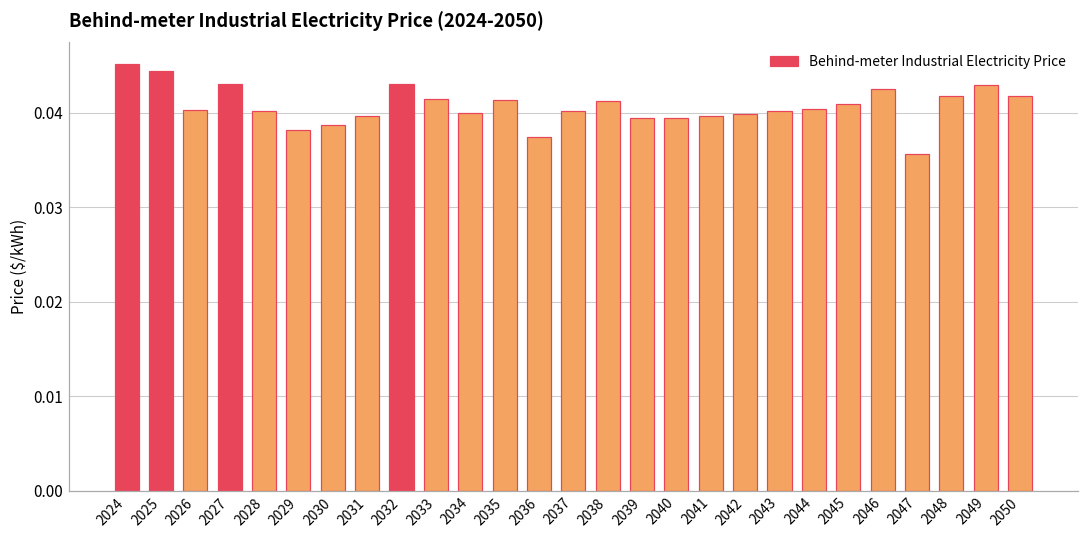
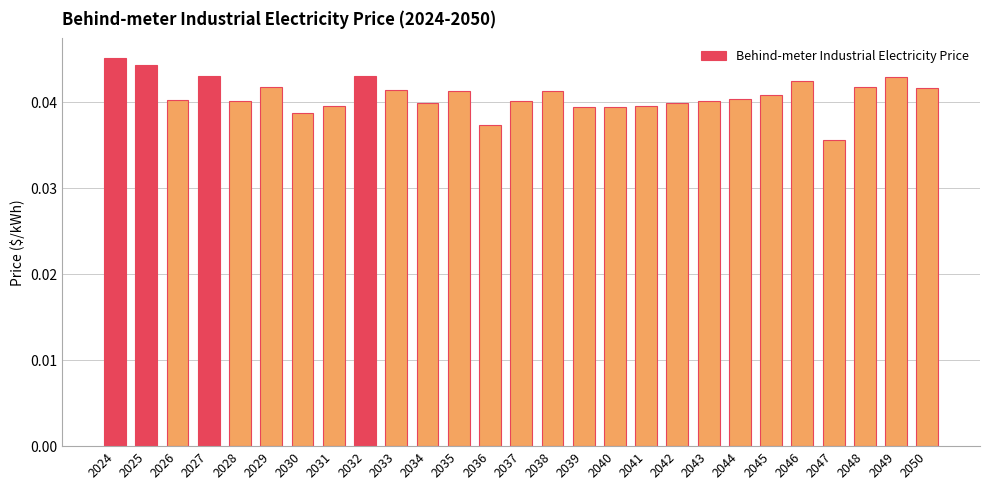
  {
    "2024": 0.045,
    "2025": 0.044,
    "2026": 0.040,
    "2027": 0.043,
    "2028": 0.040,
-   "2029": 0.038,
+   "2029": 0.042,
    "2030": 0.039,
    "2031": 0.040,
    "2032": 0.043,
    "2033": 0.041,
    "2034": 0.040,
    "2035": 0.041,
    "2036": 0.037,
    "2037": 0.040,
    "2038": 0.041,
    "2039": 0.039,
    "2040": 0.039,
    "2041": 0.040,
    "2042": 0.040,
    "2043": 0.040,
    "2044": 0.040,
    "2045": 0.041,
    "2046": 0.042,
    "2047": 0.036,
    "2048": 0.042,
    "2049": 0.043,
    "2050": 0.042
  }
